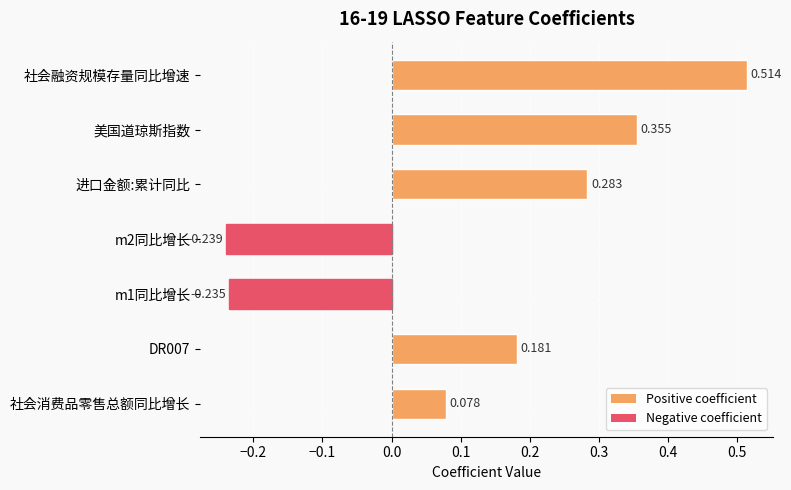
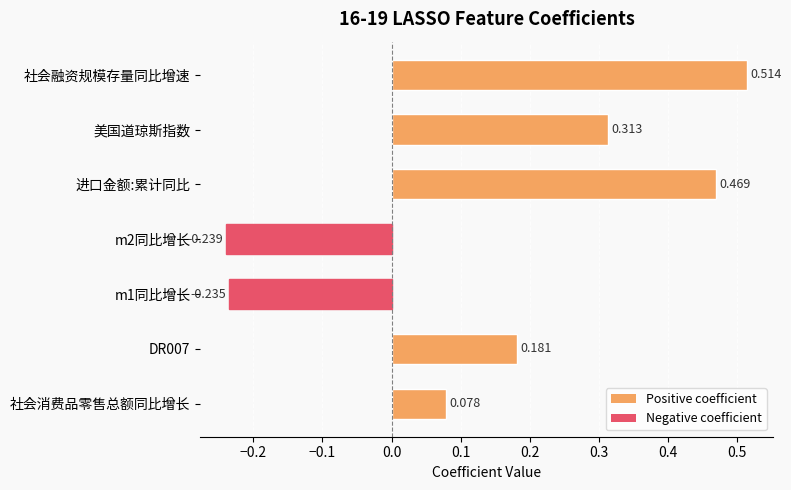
  {
    "社会融资规模存量同比增速": 0.514,
-   "美国道琼斯指数": 0.355,
-   "进口金额:累计同比": 0.283,
+   "美国道琼斯指数": 0.313,
+   "进口金额:累计同比": 0.469,
    "m2同比增长": -0.239,
    "m1同比增长": -0.235,
    "DR007": 0.181,
    "社会消费品零售总额同比增长": 0.078
  }
